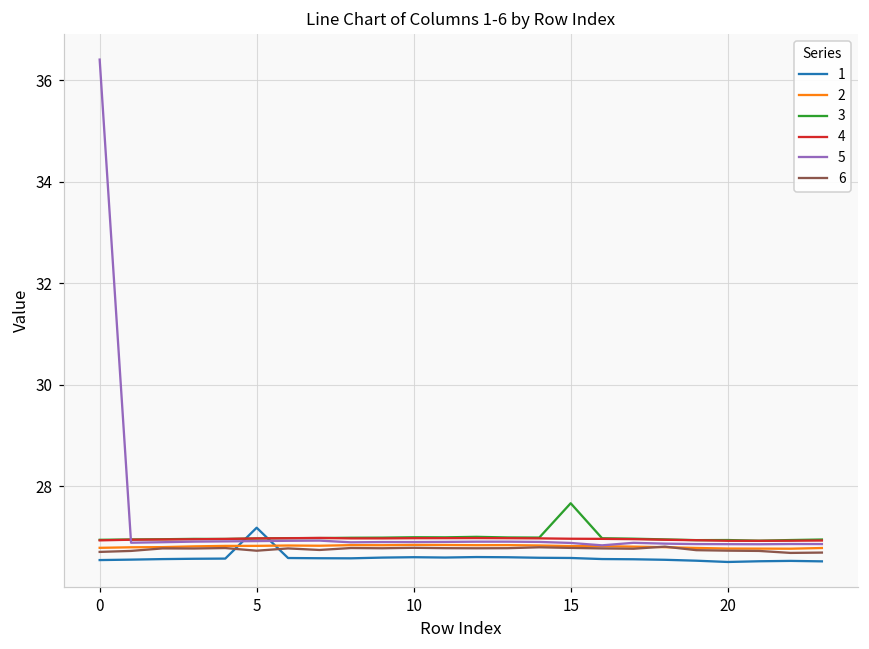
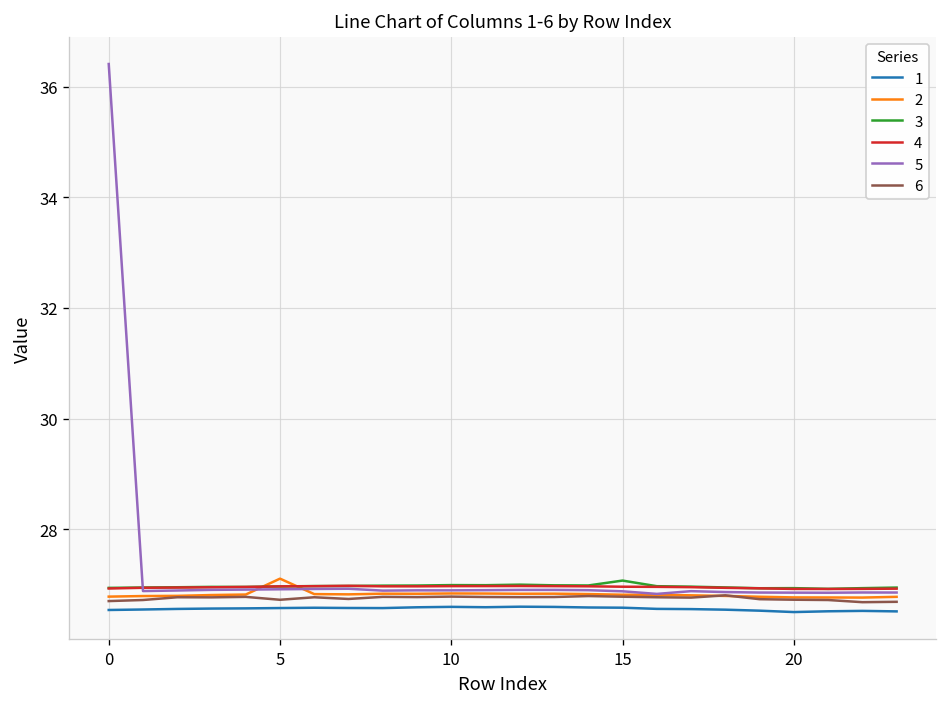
  {
    "1": {
      "0": 26.5,
-     "5": 27.2,
+     "5": 26.6,
      "10": 26.6,
      "15": 26.6,
      "20": 26.5
    },
    "2": {
      "0": 26.8,
-     "5": 26.8,
+     "5": 27.1,
      "10": 26.8
    },
    "3": {
-     "15": 27.7
+     "15": 27.1
    },
    "4": {
      "15": 27.0
    },
    "5": {
      "0": 36.4,
      "10": 26.9,
      "15": 26.9,
      "20": 26.9
    },
    "6": {
      "0": 26.7,
      "5": 26.7,
      "10": 26.8
    }
  }
